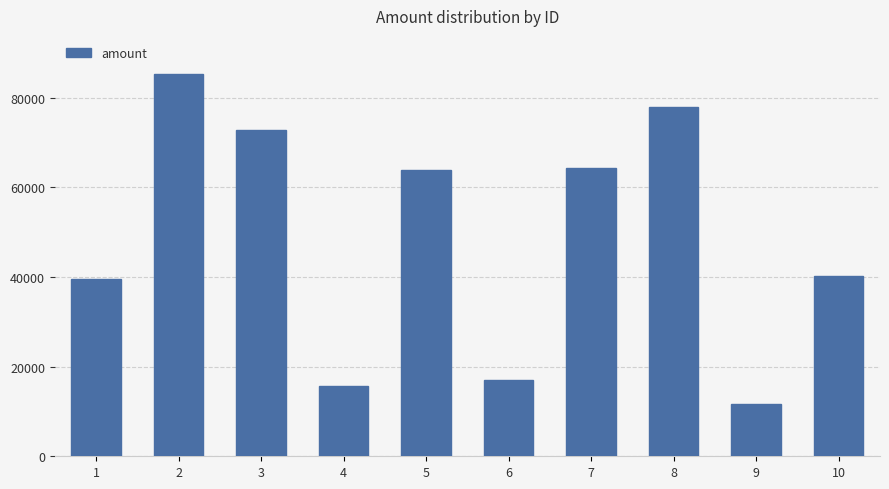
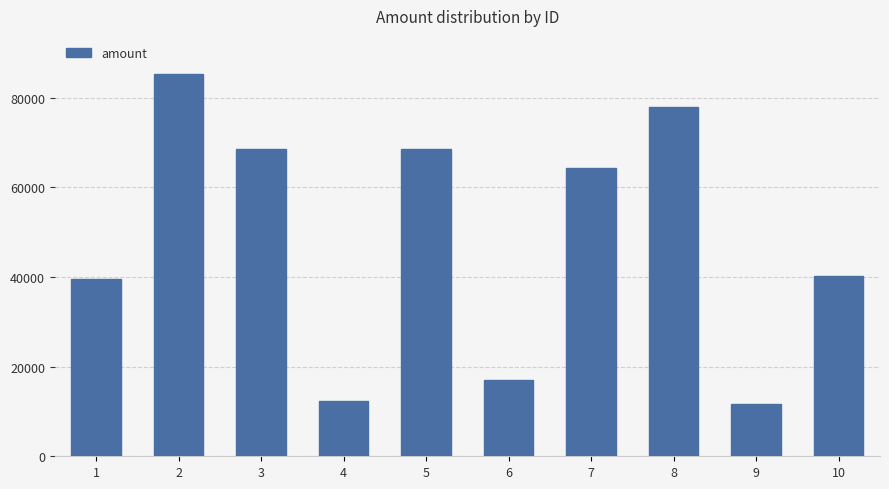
  {
    "1": 39000,
    "2": 85000,
-   "3": 73000,
-   "4": 16000,
-   "5": 64000,
+   "3": 69000,
+   "4": 12000,
+   "5": 68000,
    "6": 17000,
    "7": 64000,
    "8": 78000,
    "9": 12000,
    "10": 40000
  }
